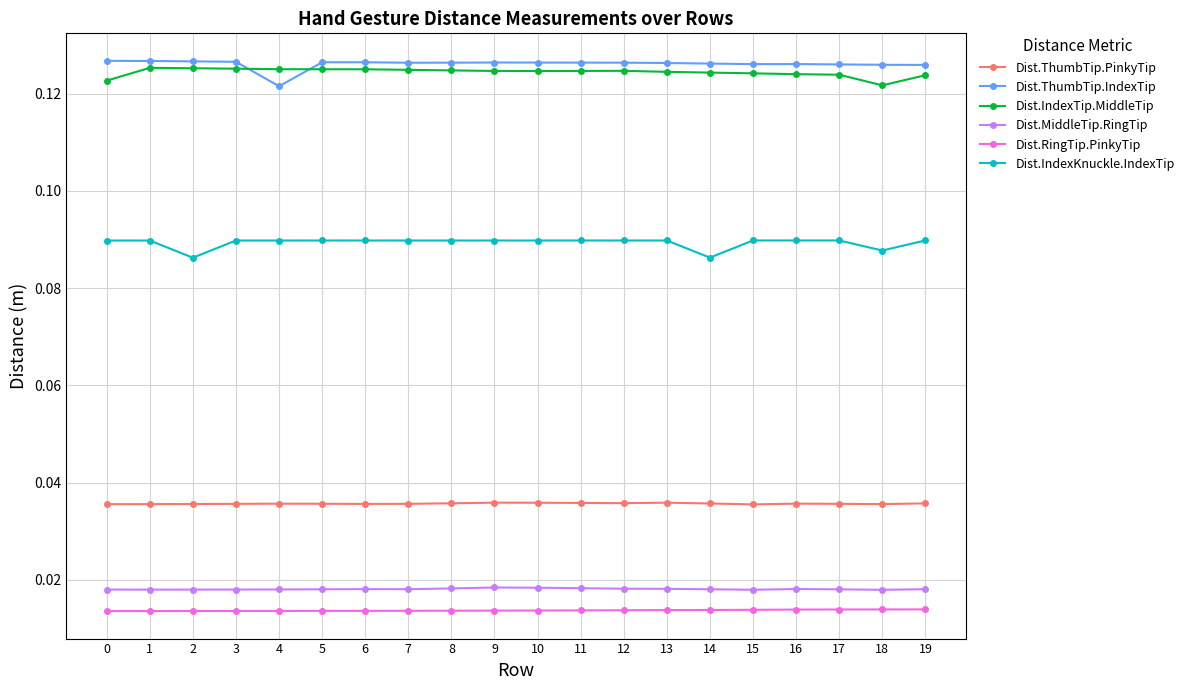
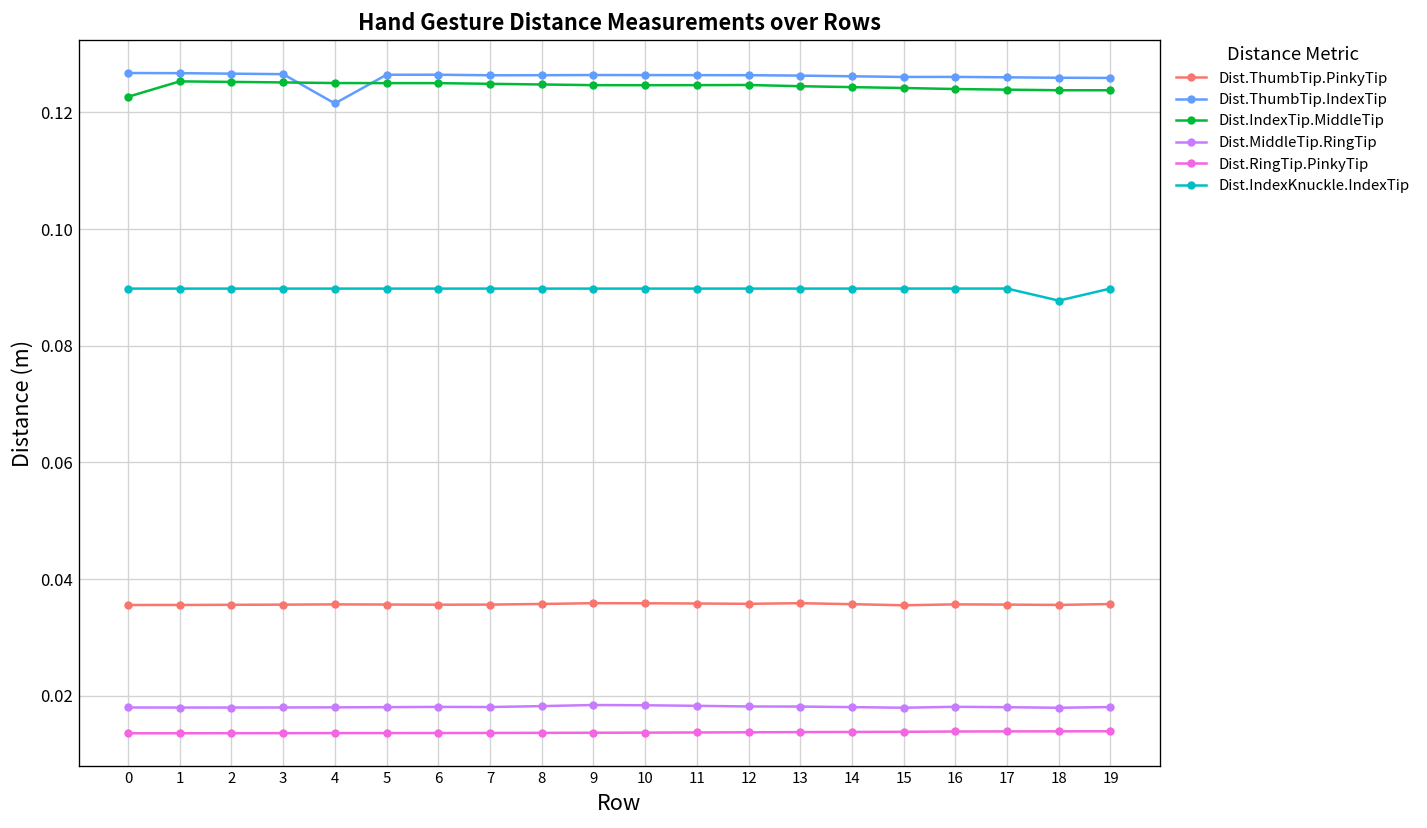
  {
    "Dist.ThumbTip.PinkyTip": {
      "0": 0.036,
      "1": 0.036,
      "2": 0.036,
      "3": 0.036,
      "4": 0.036,
      "5": 0.036,
      "6": 0.036,
      "7": 0.036,
      "8": 0.036,
      "9": 0.036,
      "10": 0.036,
      "11": 0.036,
      "12": 0.036,
      "13": 0.036,
      "14": 0.036,
      "15": 0.036,
      "16": 0.036,
      "17": 0.036,
      "18": 0.036,
      "19": 0.036
    },
    "Dist.ThumbTip.IndexTip": {
      "0": 0.127,
      "1": 0.127,
      "2": 0.127,
      "3": 0.127,
      "4": 0.122,
      "5": 0.126,
      "6": 0.126,
      "7": 0.126,
      "8": 0.126,
      "9": 0.126,
      "10": 0.126,
      "11": 0.126,
      "12": 0.126,
      "13": 0.126,
      "14": 0.126,
      "15": 0.126,
      "16": 0.126,
      "17": 0.126,
      "18": 0.126,
      "19": 0.126
    },
    "Dist.IndexTip.MiddleTip": {
      "0": 0.123,
      "1": 0.125,
      "2": 0.125,
      "3": 0.125,
      "4": 0.125,
      "5": 0.125,
      "6": 0.125,
      "7": 0.125,
      "8": 0.125,
      "9": 0.125,
      "10": 0.125,
      "11": 0.125,
      "12": 0.125,
      "13": 0.124,
      "14": 0.124,
      "15": 0.124,
      "16": 0.124,
      "17": 0.124,
-     "18": 0.122,
+     "18": 0.124,
      "19": 0.124
    },
    "Dist.IndexKnuckle.IndexTip": {
      "0": 0.090,
      "1": 0.090,
-     "2": 0.086,
+     "2": 0.090,
      "3": 0.090,
      "4": 0.090,
      "5": 0.090,
      "6": 0.090,
      "7": 0.090,
      "8": 0.090,
      "9": 0.090,
      "10": 0.090,
      "11": 0.090,
      "12": 0.090,
      "13": 0.090,
-     "14": 0.086,
+     "14": 0.090,
      "15": 0.090,
      "16": 0.090,
      "17": 0.090,
      "18": 0.088,
      "19": 0.090
    }
  }
